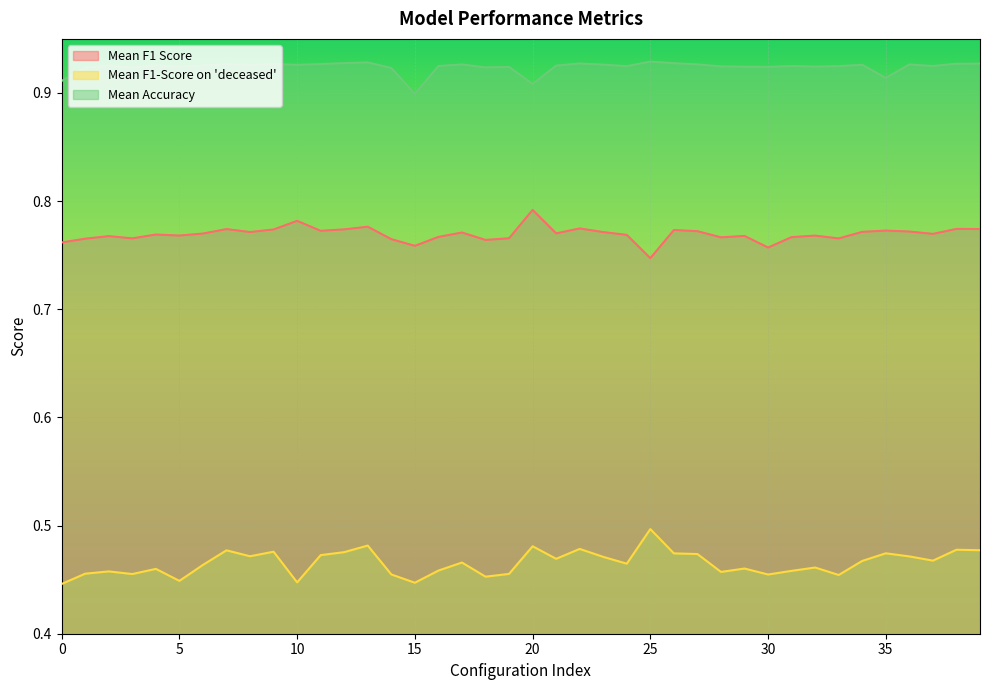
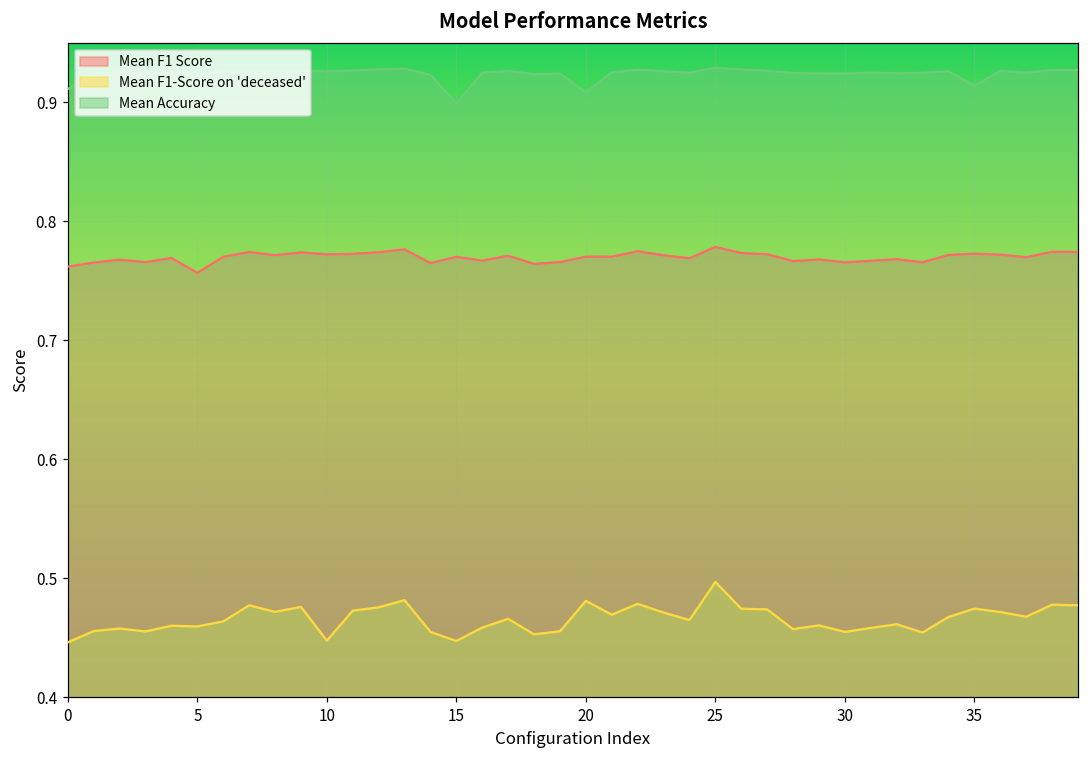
  {
    "Mean F1 Score": {
      "0": 0.762,
-     "5": 0.768,
-     "10": 0.782,
-     "15": 0.759,
-     "20": 0.792,
-     "25": 0.747,
-     "30": 0.757,
+     "5": 0.757,
+     "10": 0.772,
+     "15": 0.770,
+     "20": 0.770,
+     "25": 0.778,
+     "30": 0.765,
      "35": 0.773
    },
    "Mean F1-Score on 'deceased'": {
      "0": 0.446,
-     "5": 0.449,
+     "5": 0.459,
      "10": 0.447,
      "15": 0.447,
      "20": 0.481,
      "25": 0.497,
      "30": 0.455,
      "35": 0.474
    },
    "Mean Accuracy": {
      "0": 0.911,
      "10": 0.926,
      "15": 0.899,
      "20": 0.908,
      "25": 0.929,
      "30": 0.924,
      "35": 0.914
    }
  }
